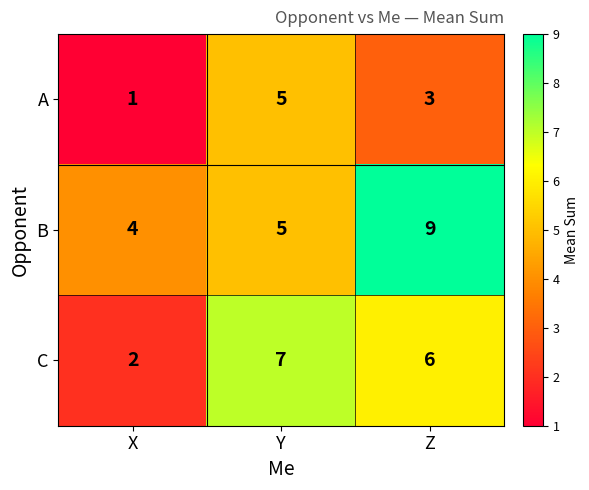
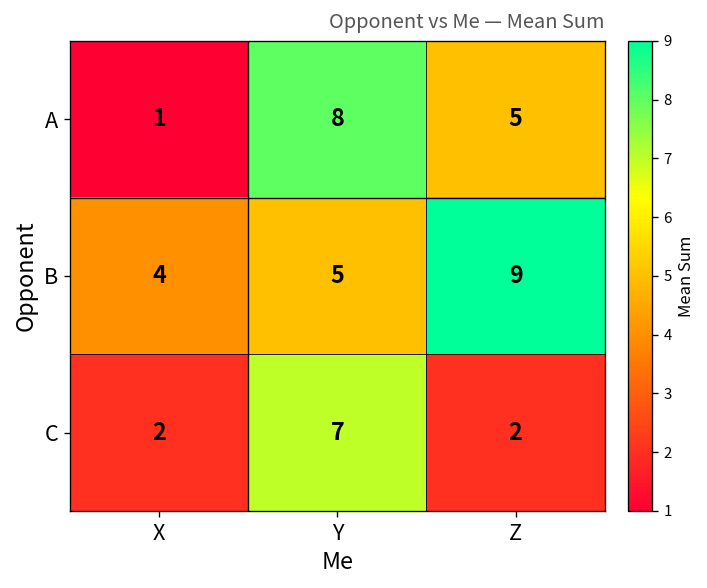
  {
    "A": {
      "X": 1,
-     "Y": 5,
-     "Z": 3
+     "Y": 8,
+     "Z": 5
    },
    "B": {
      "X": 4,
      "Y": 5,
      "Z": 9
    },
    "C": {
      "X": 2,
      "Y": 7,
-     "Z": 6
+     "Z": 2
    }
  }
